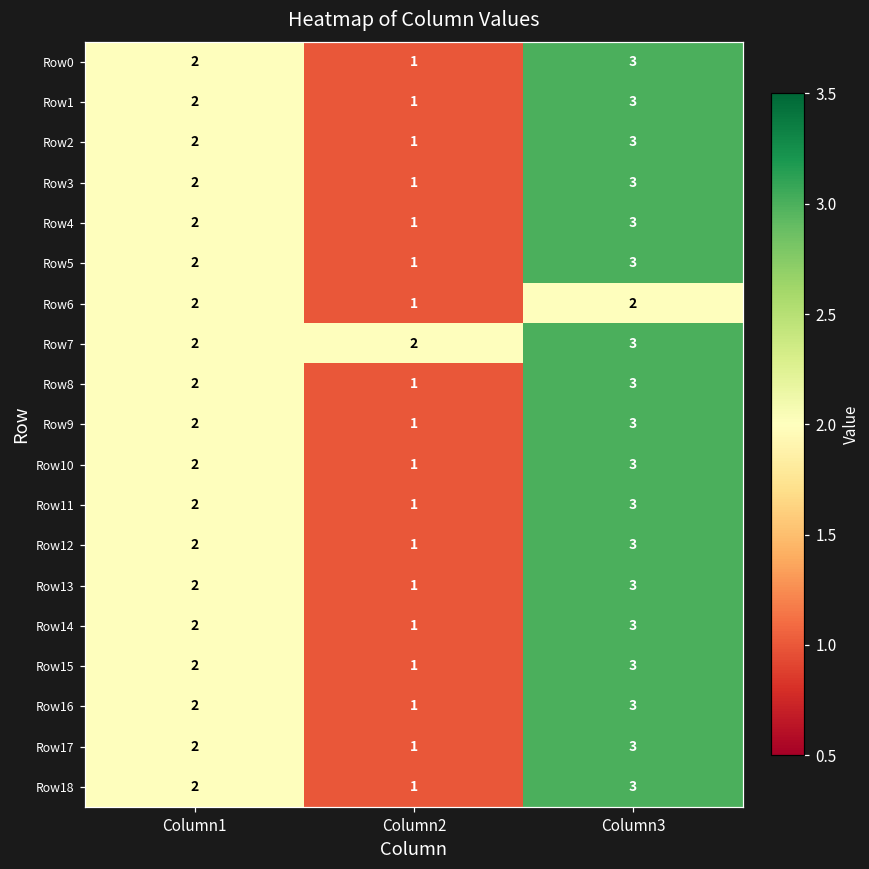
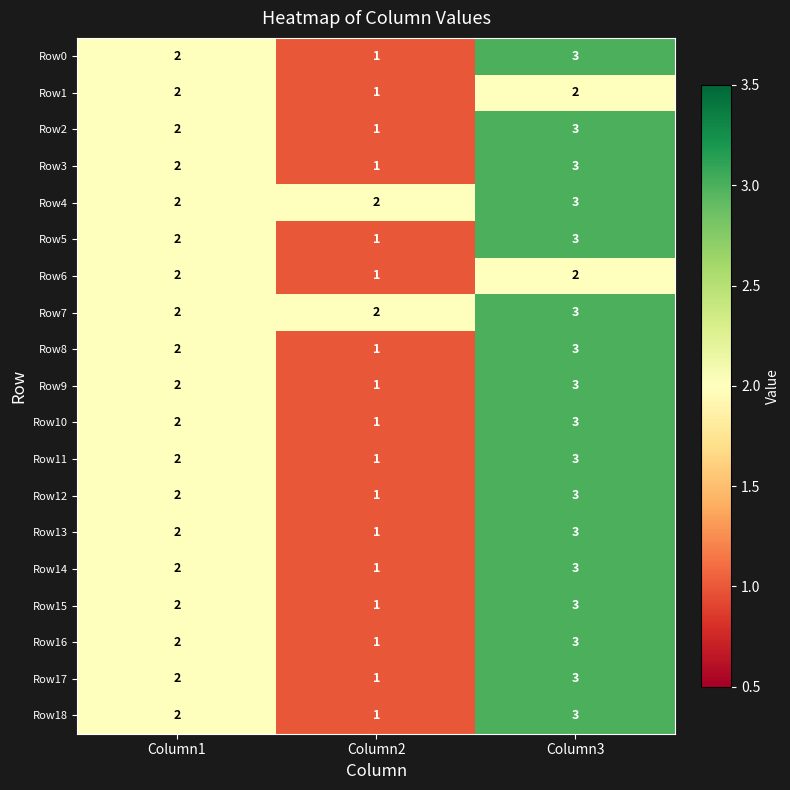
  {
    "Row0": {
      "Column1": 2,
      "Column2": 1,
      "Column3": 3
    },
    "Row1": {
      "Column1": 2,
      "Column2": 1,
-     "Column3": 3
+     "Column3": 2
    },
    "Row2": {
      "Column1": 2,
      "Column2": 1,
      "Column3": 3
    },
    "Row3": {
      "Column1": 2,
      "Column2": 1,
      "Column3": 3
    },
    "Row4": {
      "Column1": 2,
-     "Column2": 1,
+     "Column2": 2,
      "Column3": 3
    },
    "Row5": {
      "Column1": 2,
      "Column2": 1,
      "Column3": 3
    },
    "Row6": {
      "Column1": 2,
      "Column2": 1,
      "Column3": 2
    },
    "Row7": {
      "Column1": 2,
      "Column2": 2,
      "Column3": 3
    },
    "Row8": {
      "Column1": 2,
      "Column2": 1,
      "Column3": 3
    },
    "Row9": {
      "Column1": 2,
      "Column2": 1,
      "Column3": 3
    },
    "Row10": {
      "Column1": 2,
      "Column2": 1,
      "Column3": 3
    },
    "Row11": {
      "Column1": 2,
      "Column2": 1,
      "Column3": 3
    },
    "Row12": {
      "Column1": 2,
      "Column2": 1,
      "Column3": 3
    },
    "Row13": {
      "Column1": 2,
      "Column2": 1,
      "Column3": 3
    },
    "Row14": {
      "Column1": 2,
      "Column2": 1,
      "Column3": 3
    },
    "Row15": {
      "Column1": 2,
      "Column2": 1,
      "Column3": 3
    },
    "Row16": {
      "Column1": 2,
      "Column2": 1,
      "Column3": 3
    },
    "Row17": {
      "Column1": 2,
      "Column2": 1,
      "Column3": 3
    },
    "Row18": {
      "Column1": 2,
      "Column2": 1,
      "Column3": 3
    }
  }
